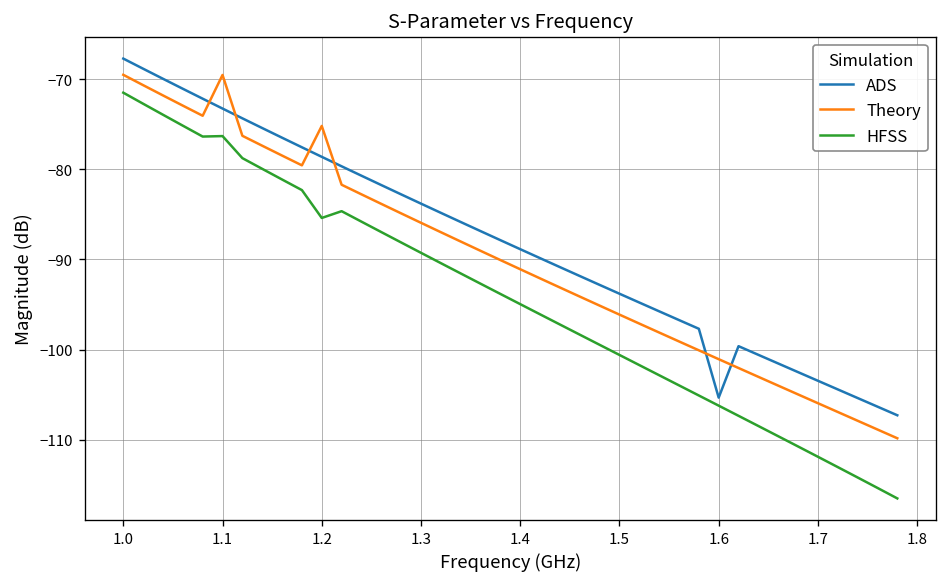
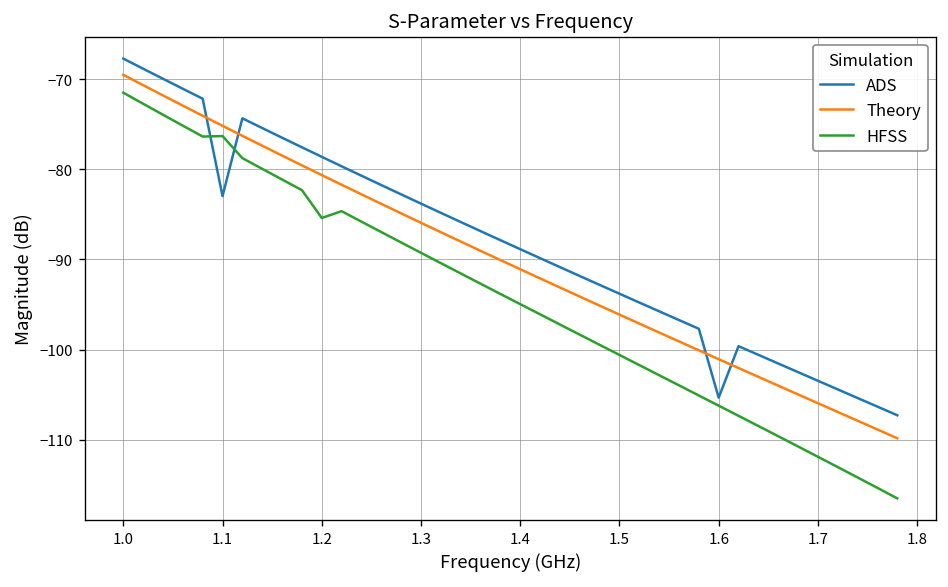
  {
    "ADS": {
      "1.0": -68,
-     "1.1": -73,
+     "1.1": -83,
      "1.2": -79,
      "1.3": -84,
      "1.4": -89,
      "1.5": -94,
      "1.6": -105,
      "1.7": -103
    },
    "Theory": {
      "1.0": -70,
-     "1.1": -70,
-     "1.2": -75,
+     "1.1": -75,
+     "1.2": -81,
      "1.3": -86,
      "1.4": -91,
      "1.5": -96,
      "1.6": -101,
      "1.7": -106
    },
    "HFSS": {
      "1.0": -72,
      "1.1": -76,
      "1.2": -85,
      "1.3": -89,
      "1.4": -95,
      "1.5": -101,
      "1.6": -106,
      "1.7": -112
    }
  }
